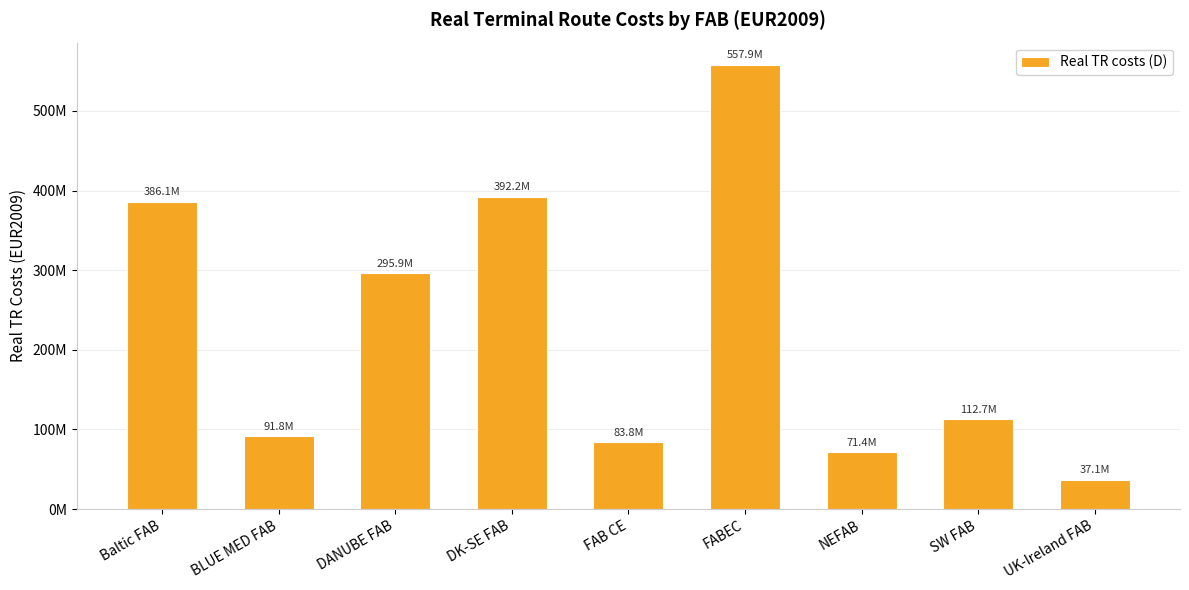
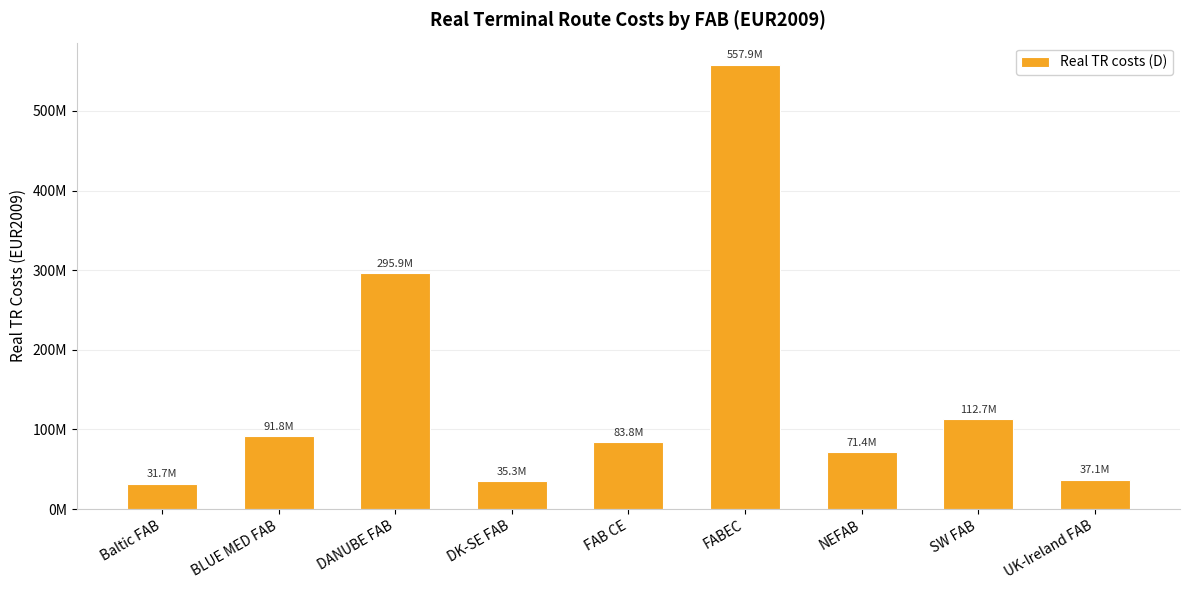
  {
-   "Baltic FAB": "386.1M",
+   "Baltic FAB": "31.7M",
    "BLUE MED FAB": "91.8M",
    "DANUBE FAB": "295.9M",
-   "DK-SE FAB": "392.2M",
+   "DK-SE FAB": "35.3M",
    "FAB CE": "83.8M",
    "FABEC": "557.9M",
    "NEFAB": "71.4M",
    "SW FAB": "112.7M",
    "UK-Ireland FAB": "37.1M"
  }
